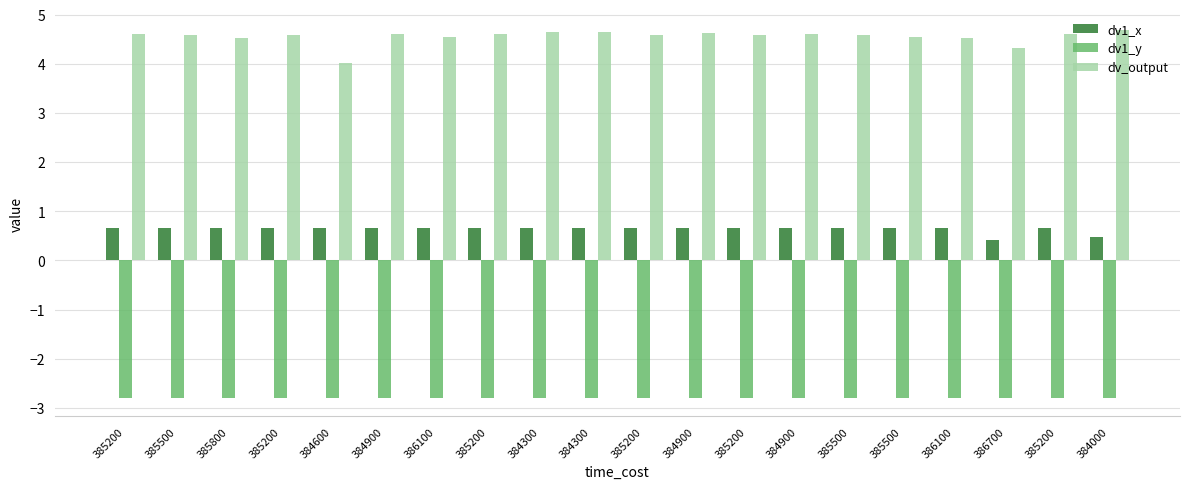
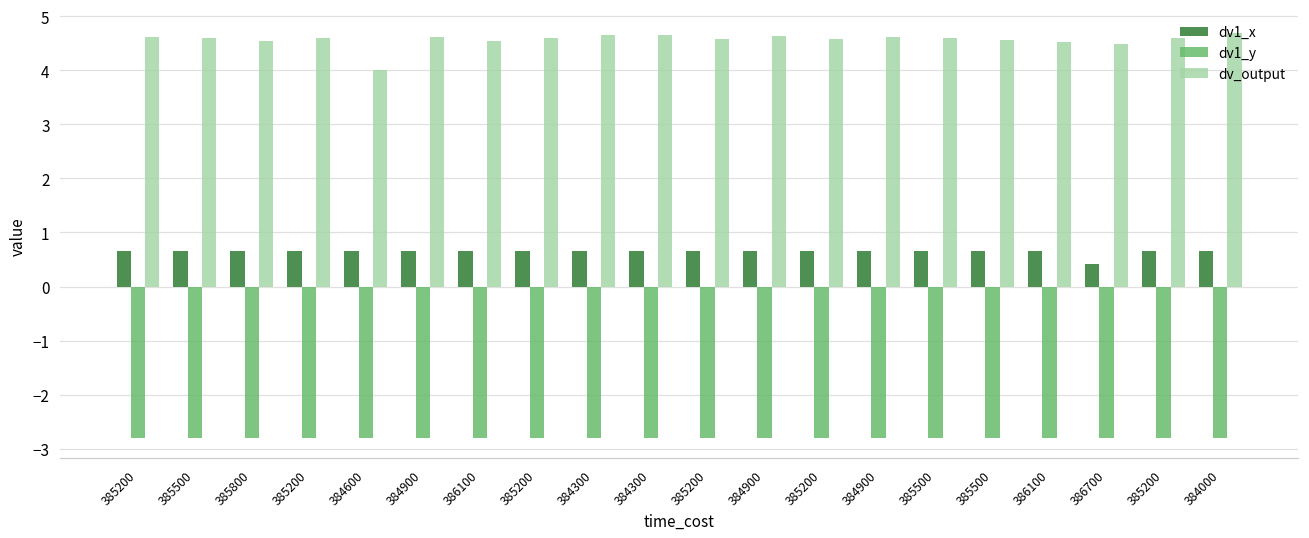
  {
    "dv1_x": {
      "385800": 0.7,
      "384600": 0.7,
      "386700": 0.4,
-     "384000": 0.5
+     "384000": 0.7
    },
    "dv1_y": {
      "385800": -2.8,
      "384600": -2.8,
      "386700": -2.8,
      "384000": -2.8
    },
    "dv_output": {
      "385800": 4.5,
      "384600": 4.0,
-     "386700": 4.3,
+     "386700": 4.5,
      "384000": 4.7
    }
  }
